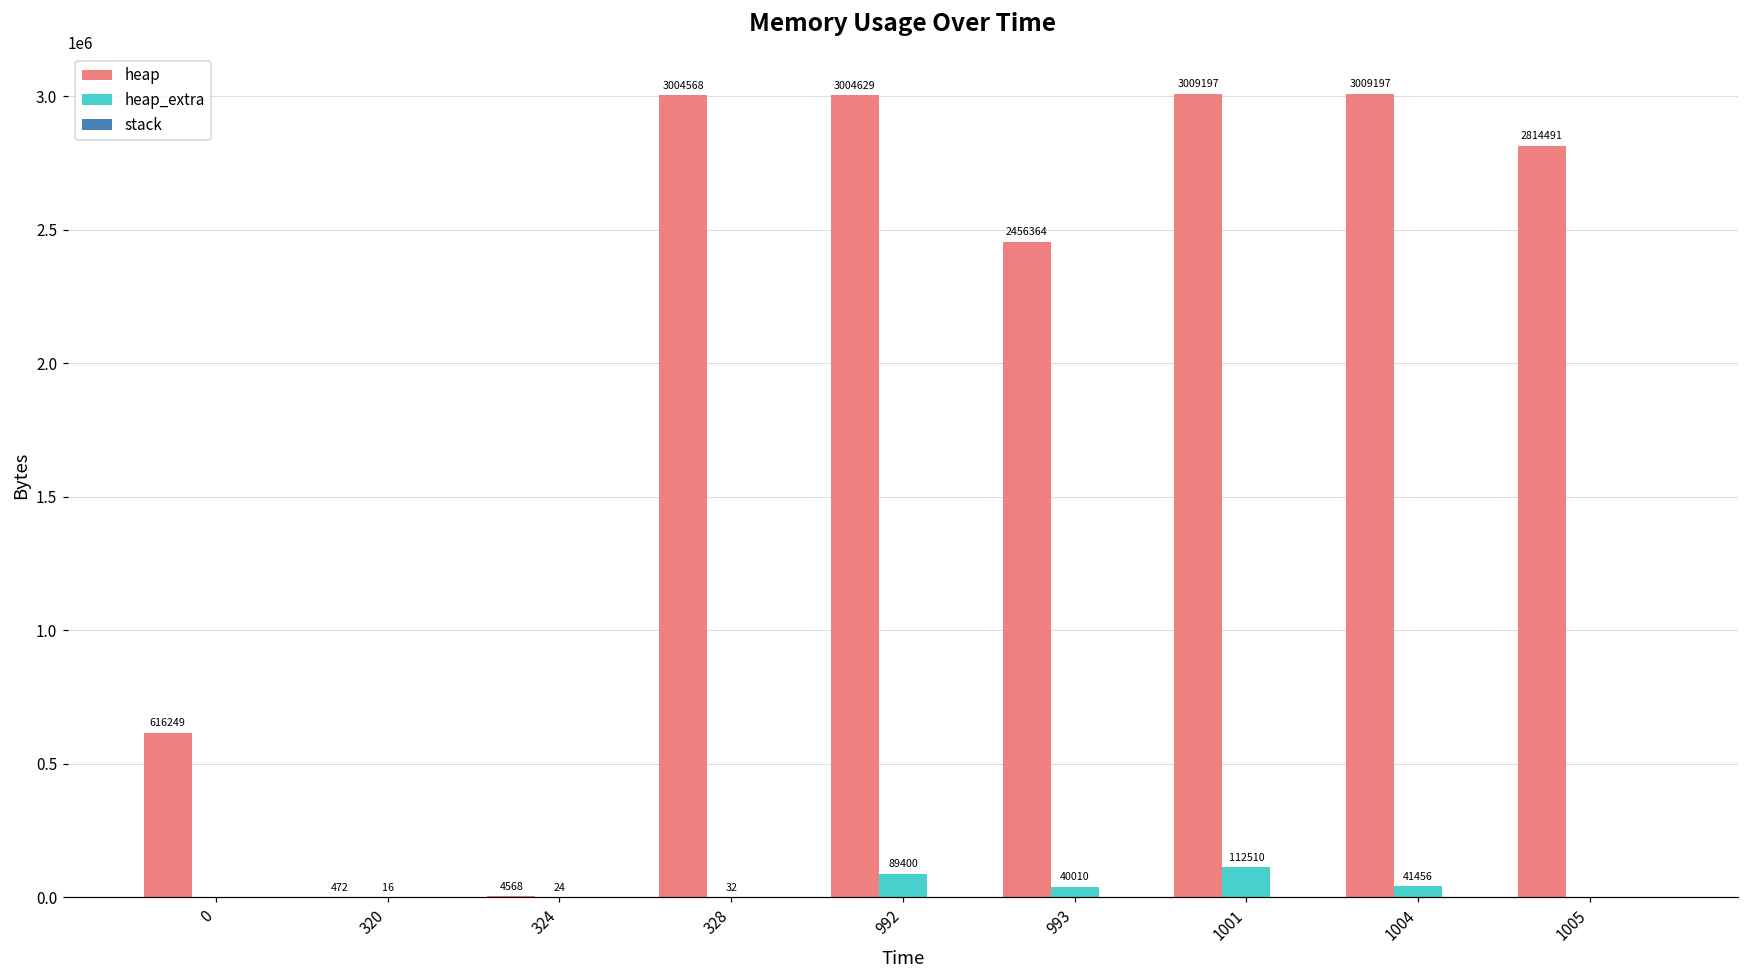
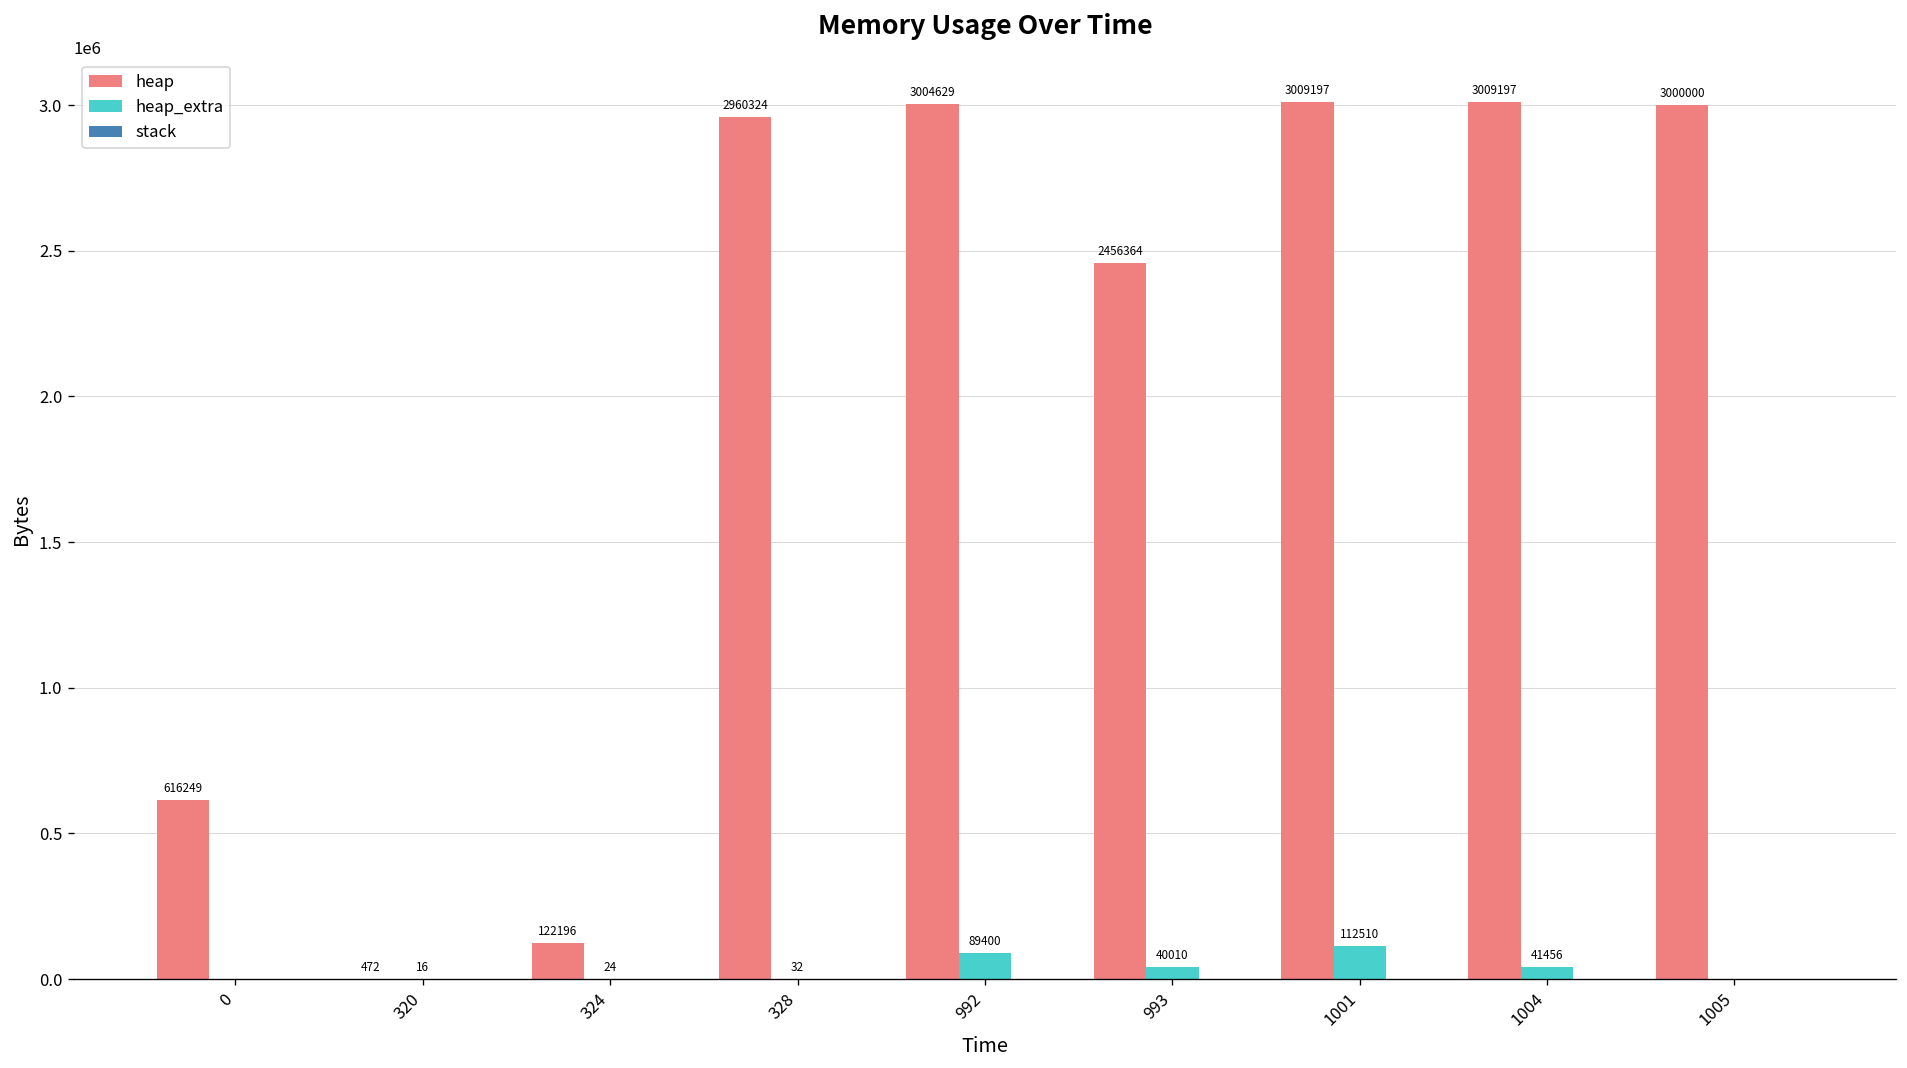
  {
    "heap": {
      "0": 616249,
      "320": 472,
-     "324": 4568,
-     "328": 3004568,
+     "324": 122196,
+     "328": 2960324,
      "992": 3004629,
      "993": 2456364,
      "1001": 3009197,
      "1004": 3009197,
-     "1005": 2814491
+     "1005": 3000000
    },
    "heap_extra": {
      "320": 16,
      "324": 24,
      "328": 32,
      "992": 89400,
      "993": 40010,
      "1001": 112510,
      "1004": 41456
    },
    "stack": {
      "0": 0,
      "320": 0,
      "324": 0,
      "328": 0,
      "992": 0,
      "993": 0,
      "1001": 0,
      "1004": 0,
      "1005": 0
    }
  }
